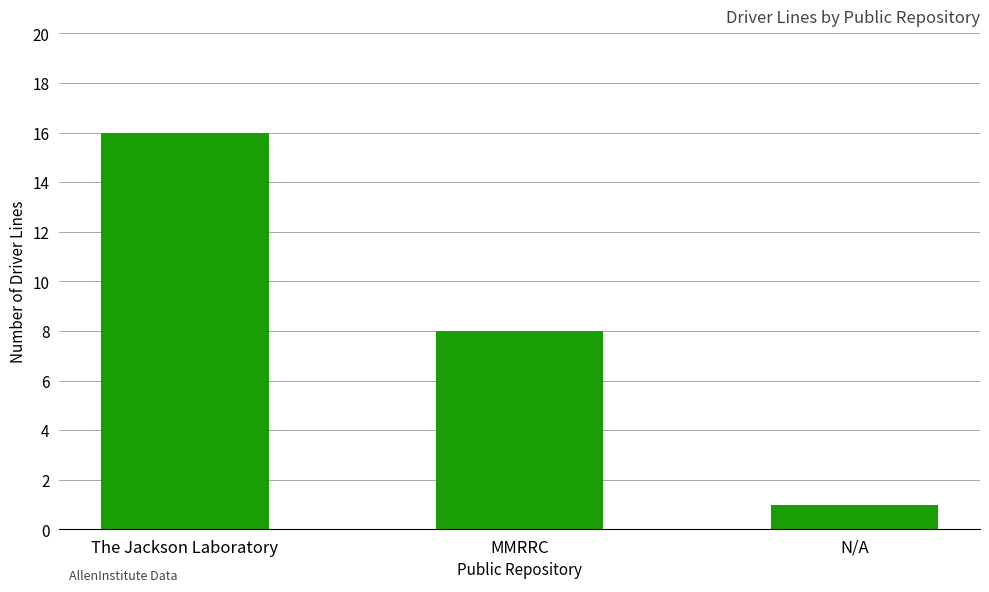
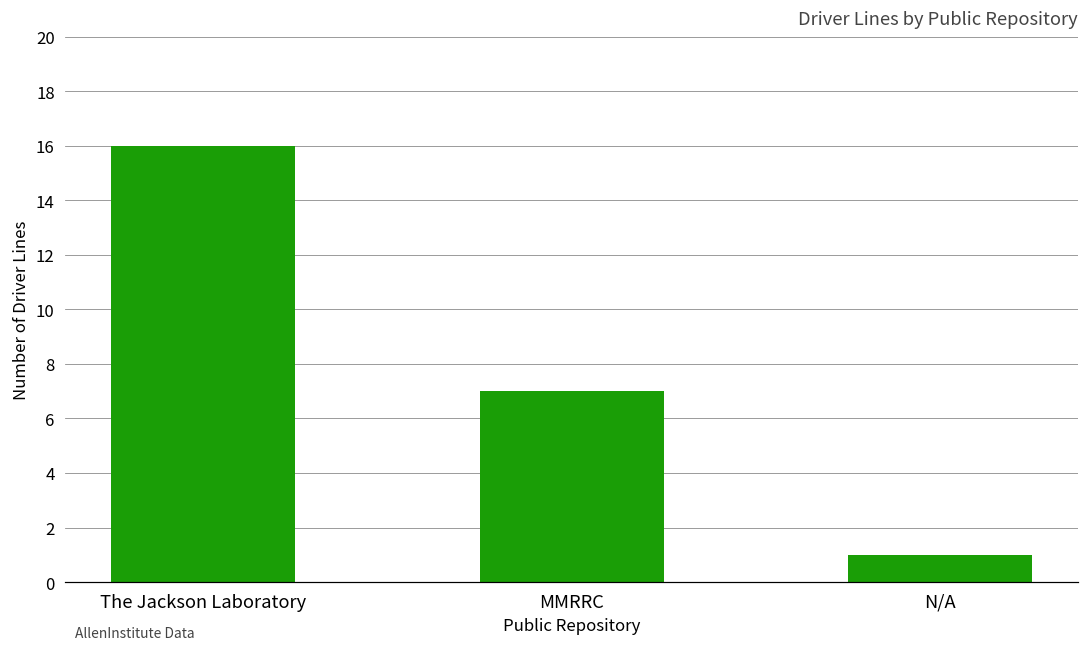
  {
    "The Jackson Laboratory": 16,
-   "MMRRC": 8,
+   "MMRRC": 7,
    "N/A": 1
  }
